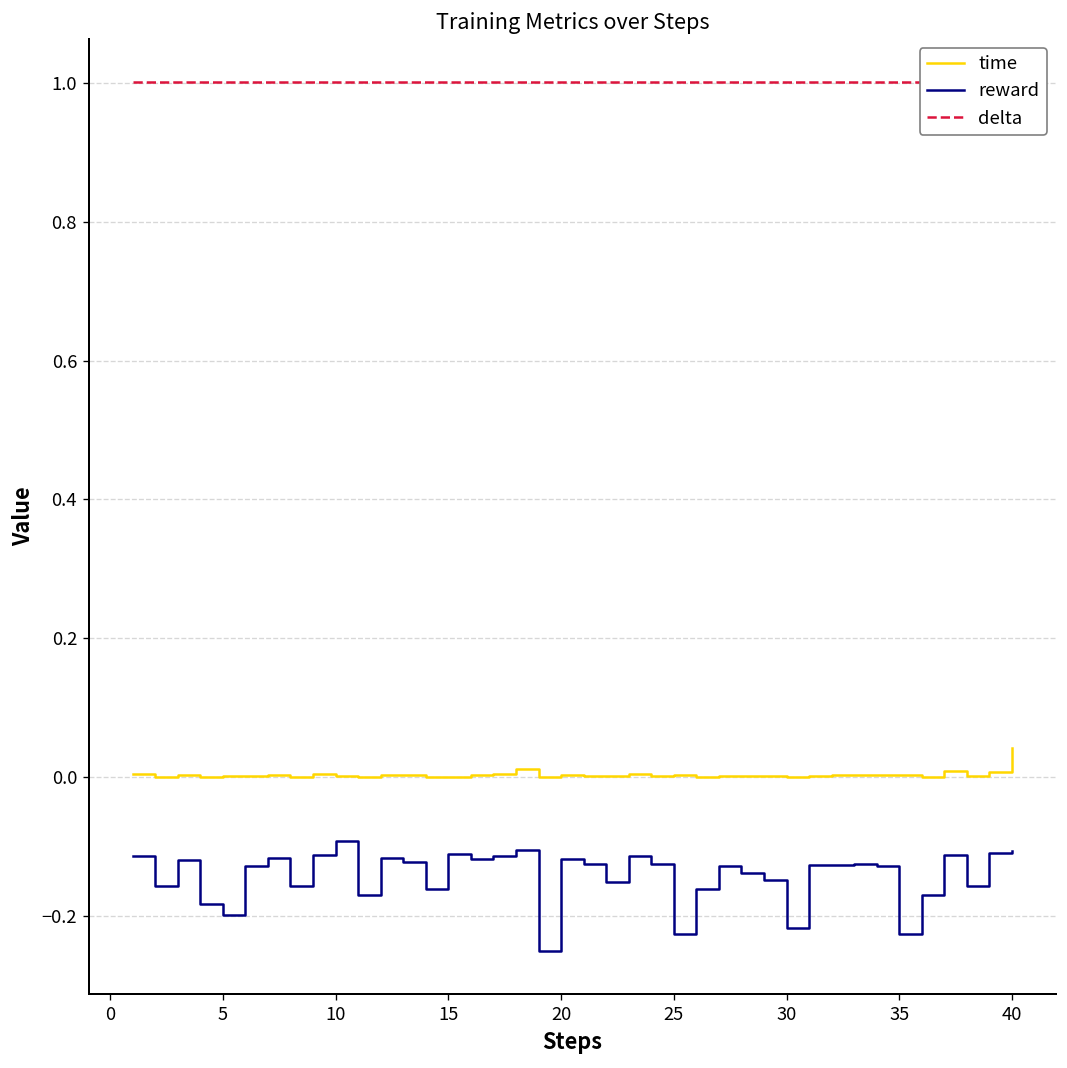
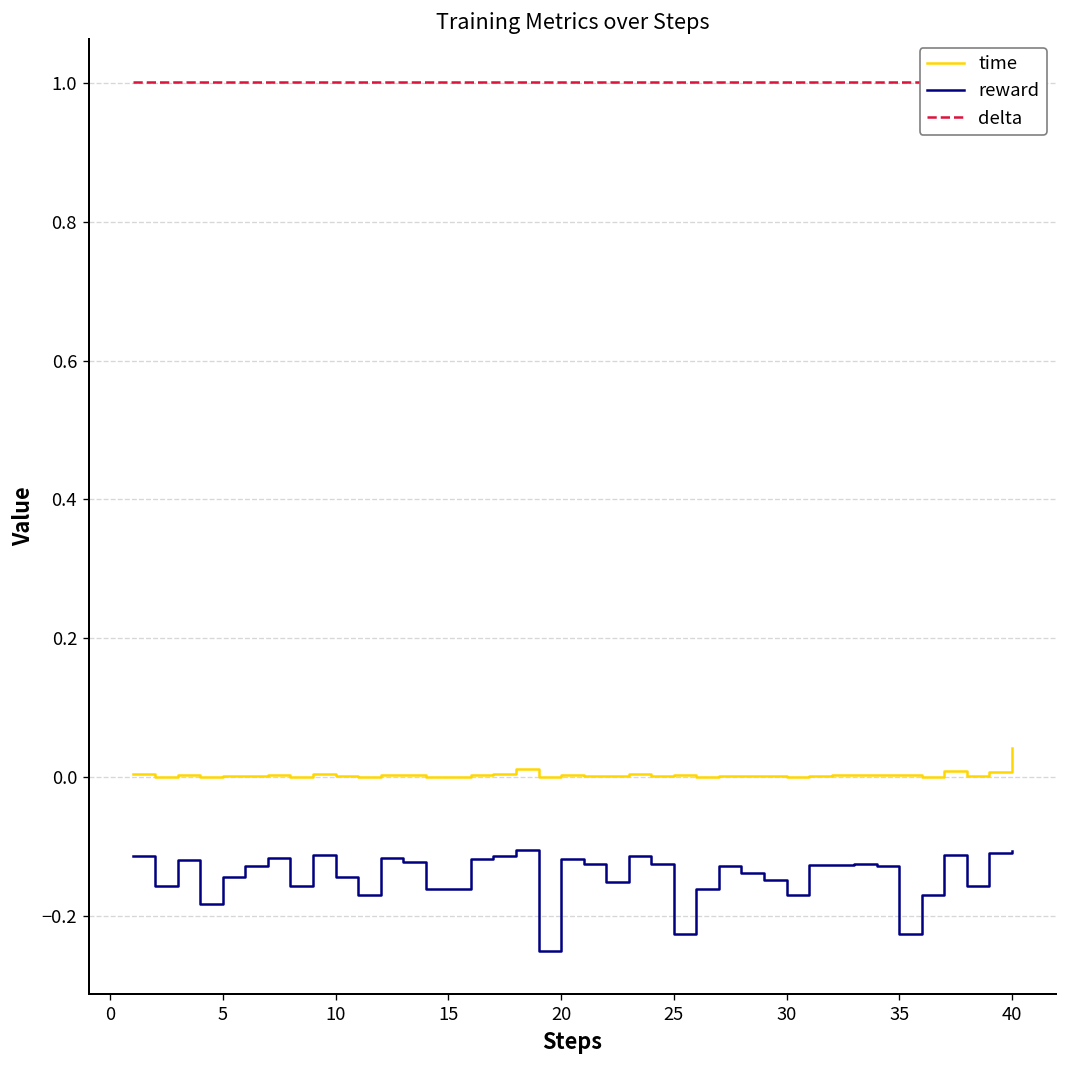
  {
    "time": {
      "5": 0.00,
      "10": 0.00,
      "15": 0.00,
      "20": 0.00,
      "25": 0.00,
      "30": 0.00,
      "35": 0.00,
      "40": 0.04
    },
    "reward": {
-     "5": -0.20,
-     "10": -0.09,
-     "15": -0.11,
+     "5": -0.14,
+     "10": -0.14,
+     "15": -0.16,
      "20": -0.12,
      "25": -0.23,
-     "30": -0.22,
+     "30": -0.17,
      "35": -0.23,
      "40": -0.11
    },
    "delta": {
      "5": 1.00,
      "10": 1.00,
      "15": 1.00,
      "20": 1.00,
      "25": 1.00,
      "30": 1.00,
      "35": 1.00
    }
  }
